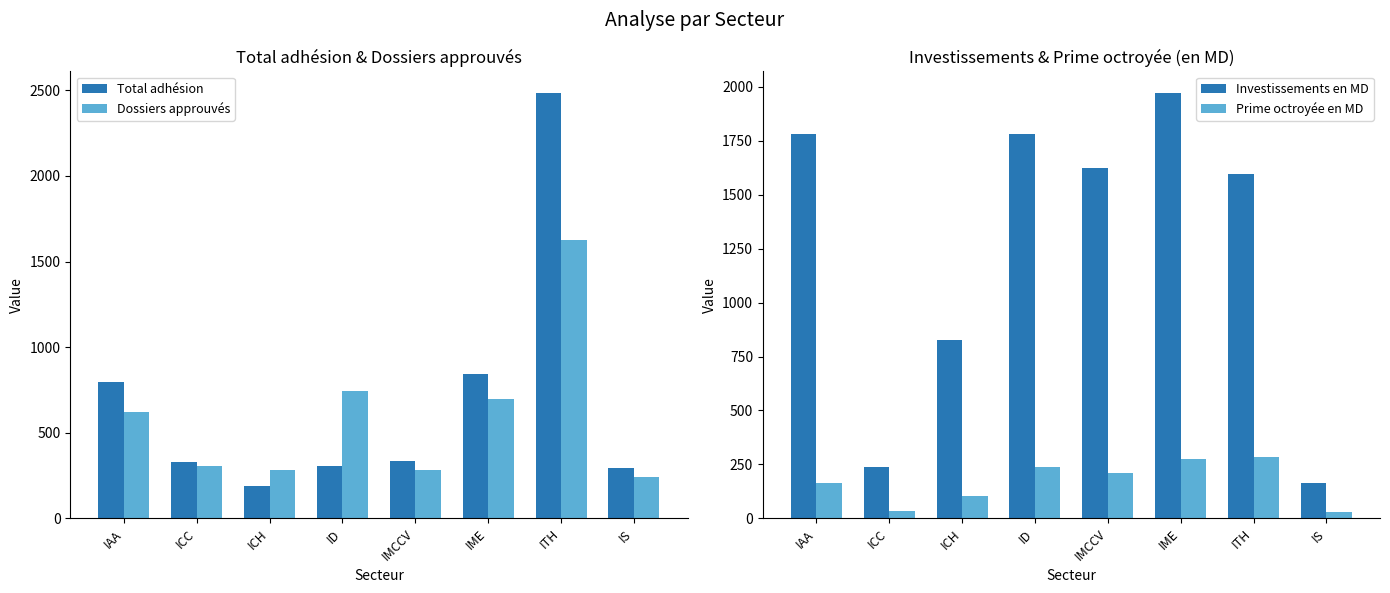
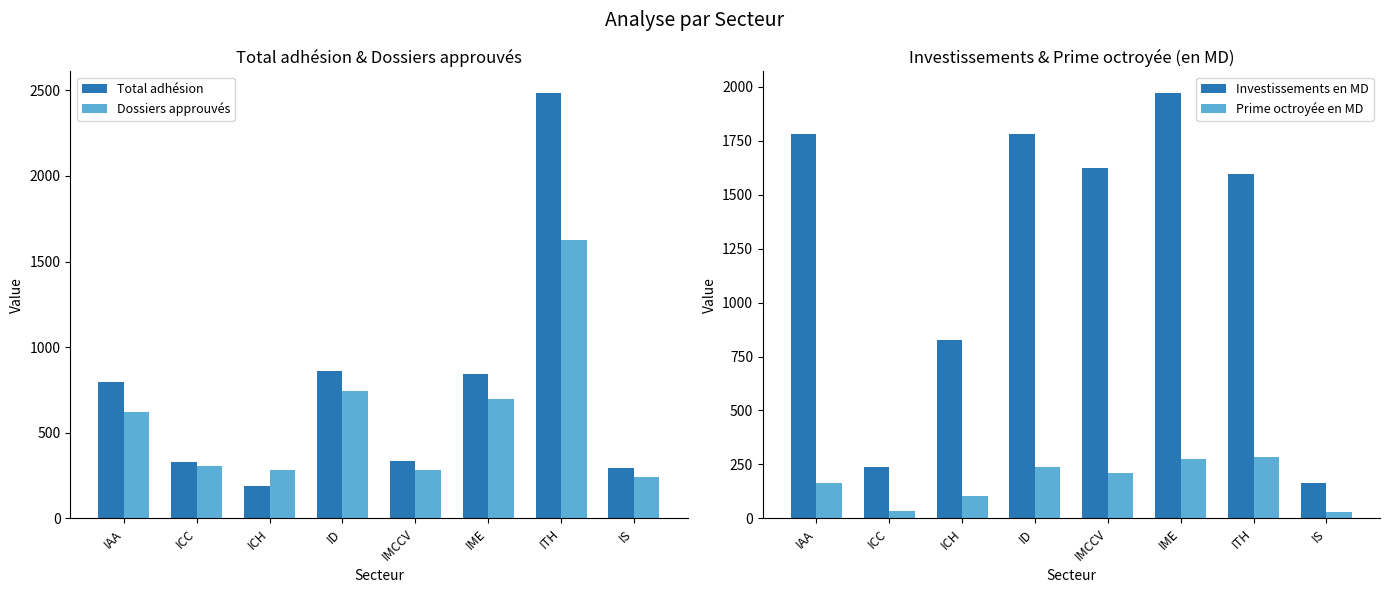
  {
    "Total adhésion & Dossiers approuvés": {
      "Total adhésion": {
        "IAA": 800,
        "ICC": 330,
        "ICH": 190,
-       "ID": 300,
+       "ID": 860,
        "IMCCV": 330,
        "IME": 840,
        "ITH": 2490,
        "IS": 300
      },
      "Dossiers approuvés": {
        "IAA": 620,
        "ICC": 310,
        "ICH": 290,
        "ID": 740,
        "IMCCV": 280,
        "IME": 700,
        "ITH": 1630,
        "IS": 240
      }
    },
    "Investissements & Prime octroyée (en MD)": {
      "Investissements en MD": {
        "IAA": 1780,
        "ICC": 240,
        "ICH": 830,
        "ID": 1780,
        "IMCCV": 1620,
        "IME": 1970,
        "ITH": 1600,
        "IS": 160
      },
      "Prime octroyée en MD": {
        "IAA": 170,
        "ICC": 40,
        "ICH": 100,
        "ID": 240,
        "IMCCV": 210,
        "IME": 280,
        "ITH": 280,
        "IS": 30
      }
    }
  }
